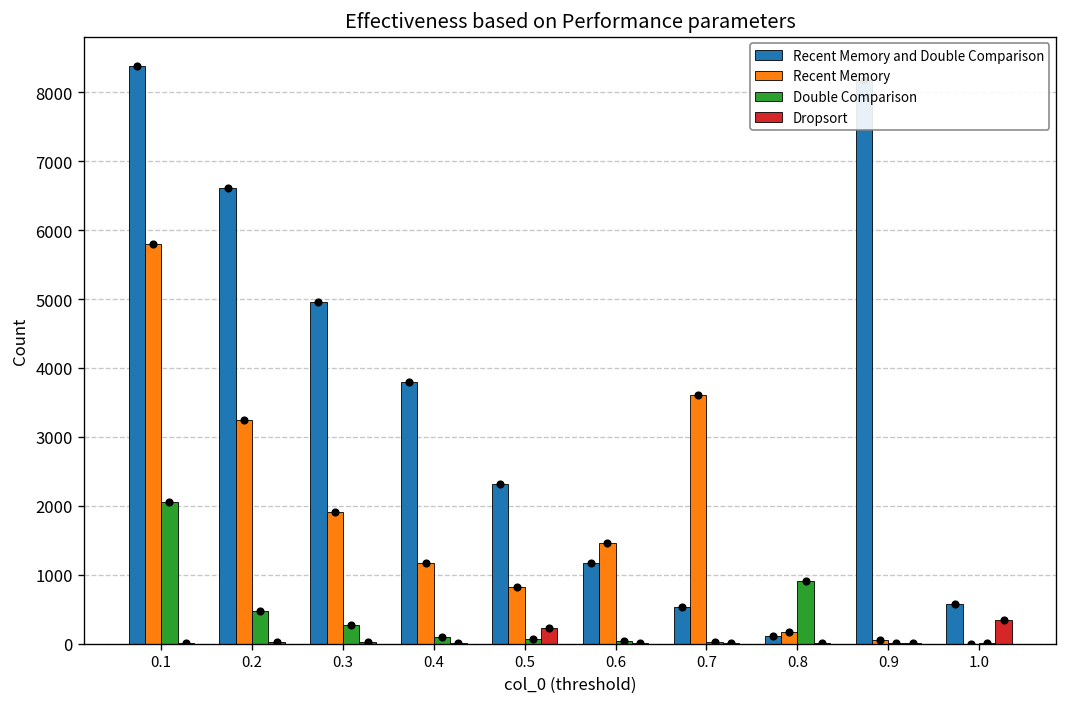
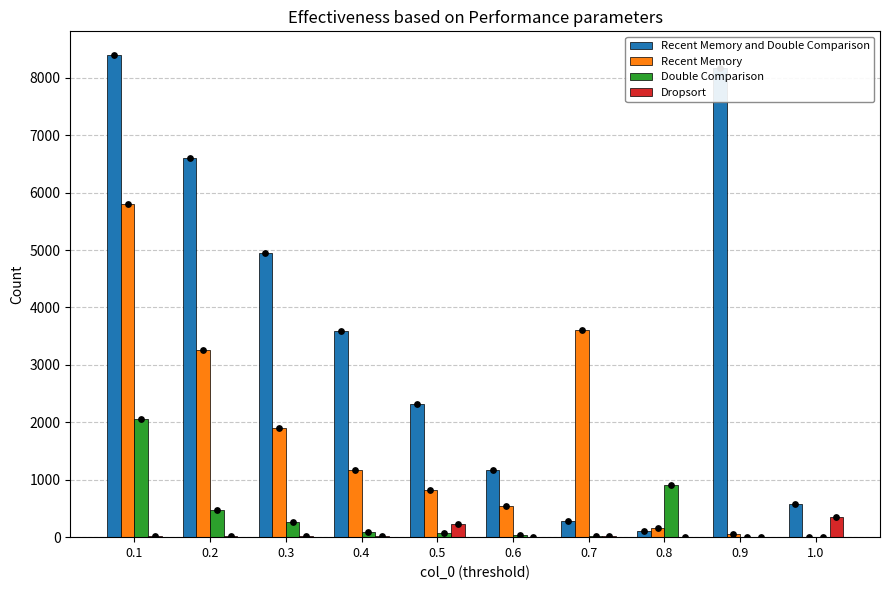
  {
    "Recent Memory and Double Comparison": {
      "0.1": 8400,
      "0.2": 6600,
      "0.3": 5000,
-     "0.4": 3800,
+     "0.4": 3600,
      "0.5": 2300,
      "0.6": 1200,
-     "0.7": 500,
+     "0.7": 300,
      "0.8": 100,
      "1.0": 600
    },
    "Recent Memory": {
      "0.1": 5800,
      "0.2": 3300,
      "0.3": 1900,
      "0.4": 1200,
      "0.5": 800,
-     "0.6": 1500,
+     "0.6": 500,
      "0.7": 3600,
      "0.8": 200,
      "0.9": 100
    },
    "Double Comparison": {
      "0.1": 2100,
      "0.2": 500,
      "0.3": 300,
      "0.4": 100,
      "0.5": 100,
      "0.8": 900
    },
    "Dropsort": {
      "0.5": 200,
      "1.0": 300
    }
  }
